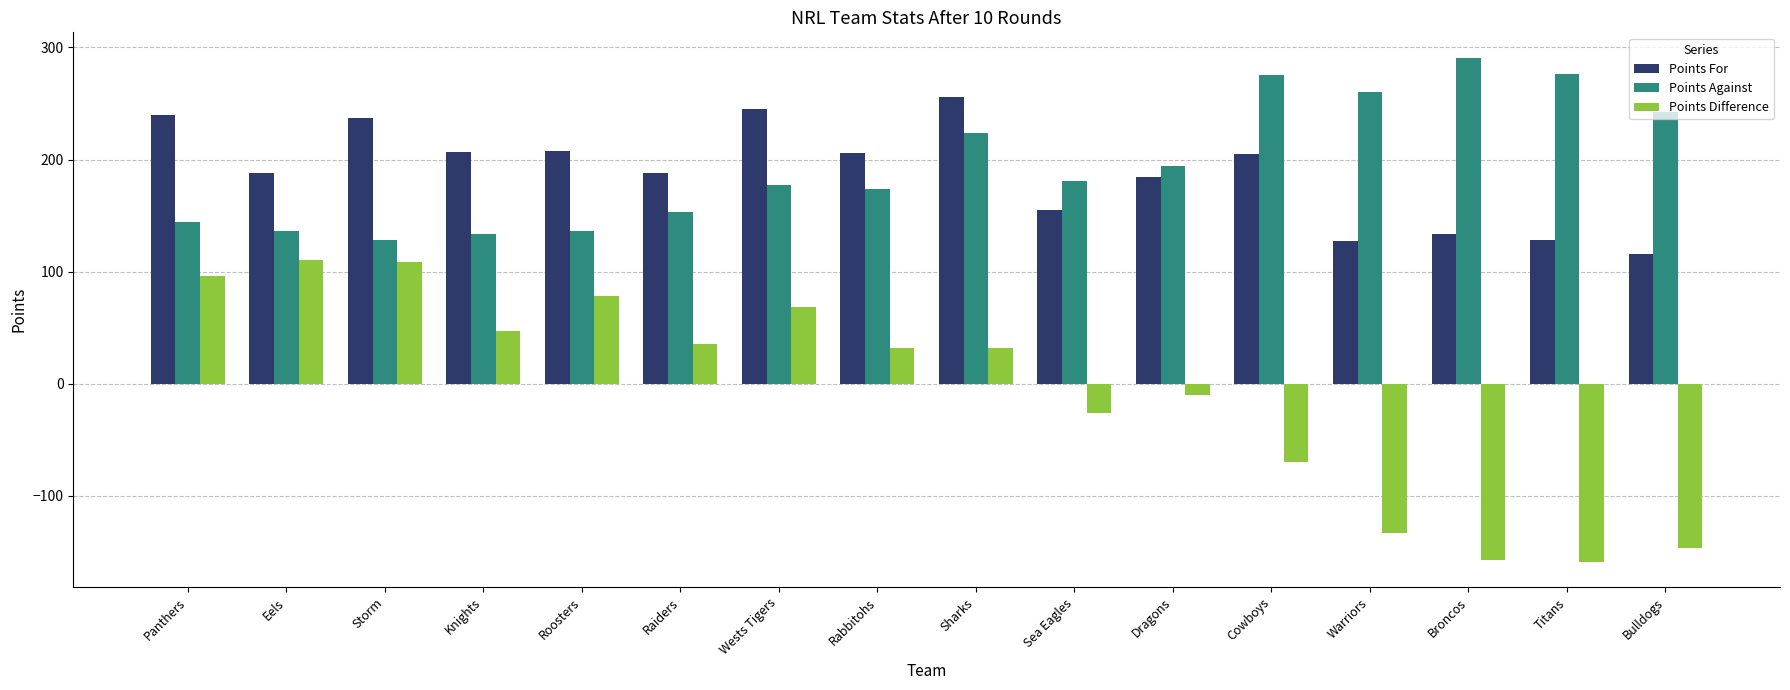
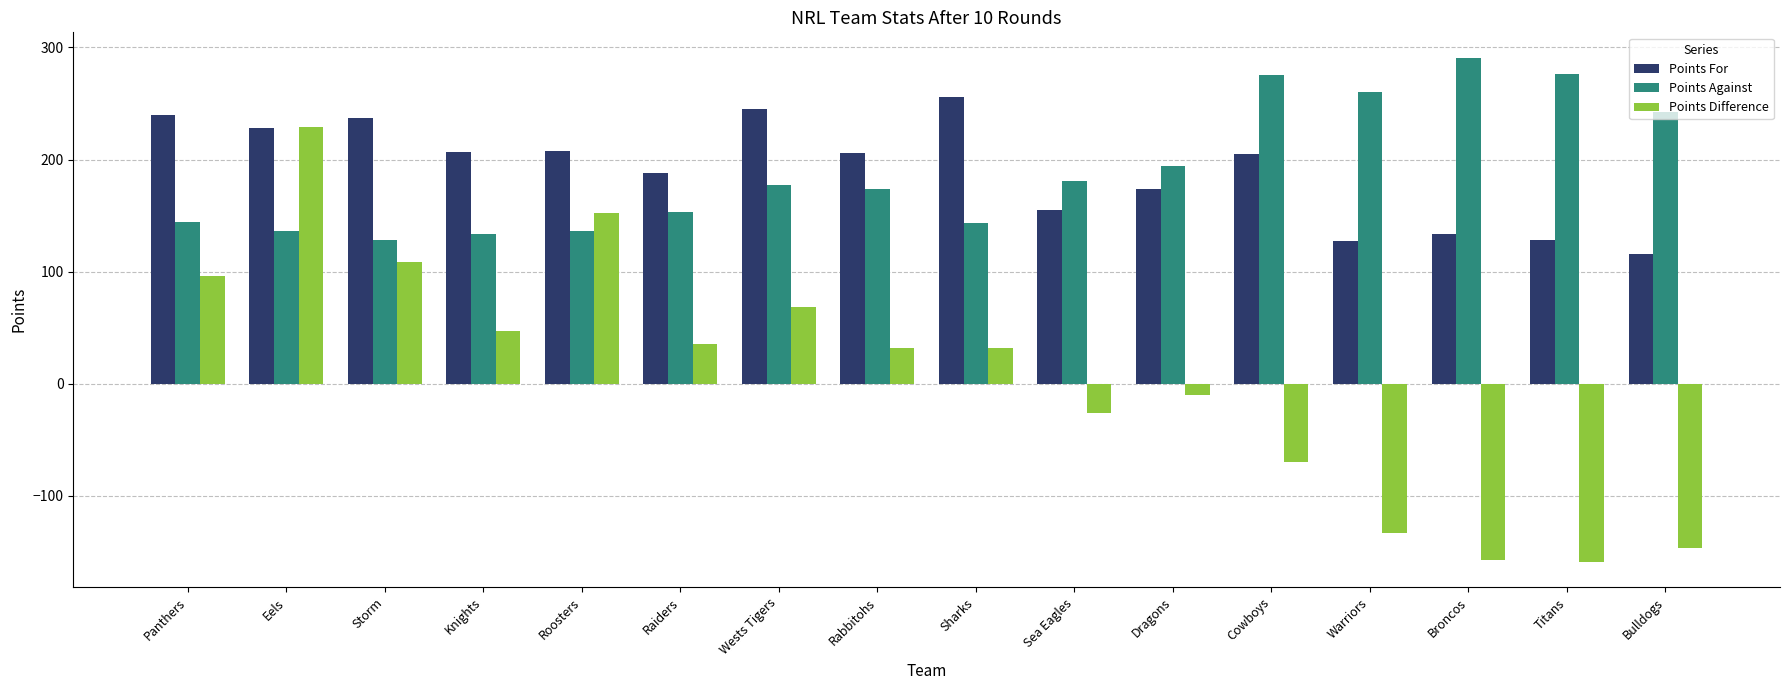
  {
    "Points For": {
      "Panthers": 240,
-     "Eels": 188,
+     "Eels": 228,
      "Storm": 237,
      "Knights": 207,
      "Roosters": 208,
      "Raiders": 188,
      "Wests Tigers": 245,
      "Rabbitohs": 206,
      "Sharks": 256,
      "Sea Eagles": 155,
-     "Dragons": 184,
+     "Dragons": 174,
      "Cowboys": 205,
      "Warriors": 127,
      "Broncos": 134,
      "Titans": 128,
      "Bulldogs": 116
    },
    "Points Against": {
      "Panthers": 144,
      "Eels": 136,
      "Storm": 128,
      "Knights": 134,
      "Roosters": 136,
      "Raiders": 153,
      "Wests Tigers": 177,
      "Rabbitohs": 174,
-     "Sharks": 224,
+     "Sharks": 143,
      "Sea Eagles": 181,
      "Dragons": 194,
      "Cowboys": 275,
      "Warriors": 260,
      "Broncos": 291,
      "Titans": 276
    },
    "Points Difference": {
      "Panthers": 96,
-     "Eels": 110,
+     "Eels": 229,
      "Storm": 109,
      "Knights": 47,
-     "Roosters": 78,
+     "Roosters": 152,
      "Raiders": 35,
      "Wests Tigers": 68,
      "Rabbitohs": 32,
      "Sharks": 32,
      "Sea Eagles": -26,
      "Dragons": -10,
      "Cowboys": -70,
      "Warriors": -133,
      "Broncos": -157,
      "Titans": -159,
      "Bulldogs": -147
    }
  }
